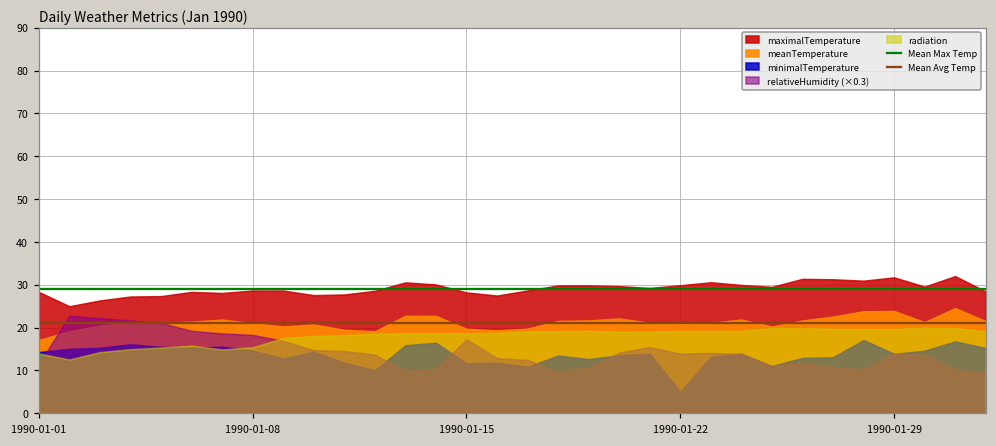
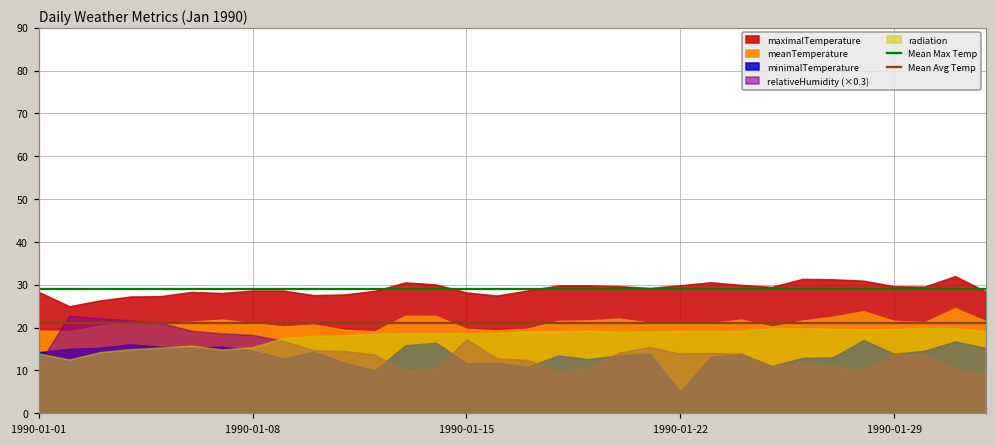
  {
    "maximalTemperature": {
      "1990-01-01": 28,
      "1990-01-08": 29,
      "1990-01-15": 28,
      "1990-01-22": 30,
-     "1990-01-29": 32
+     "1990-01-29": 30
    },
    "meanTemperature": {
-     "1990-01-01": 17,
+     "1990-01-01": 19,
      "1990-01-08": 21,
      "1990-01-15": 20,
      "1990-01-22": 21,
-     "1990-01-29": 24
+     "1990-01-29": 22
    },
    "minimalTemperature": {
      "1990-01-08": 15,
      "1990-01-15": 12,
      "1990-01-22": 5
    },
    "relativeHumidity (×0.3)": {
      "1990-01-01": 12,
      "1990-01-08": 18,
      "1990-01-15": 17,
      "1990-01-22": 14
    },
    "radiation": {
      "1990-01-08": 15,
      "1990-01-15": 19,
      "1990-01-22": 19,
      "1990-01-29": 20
    }
  }
